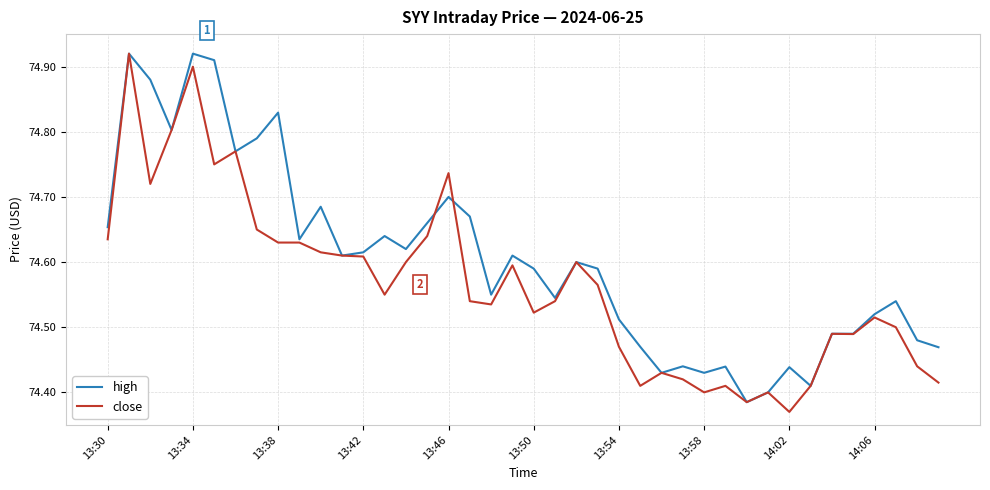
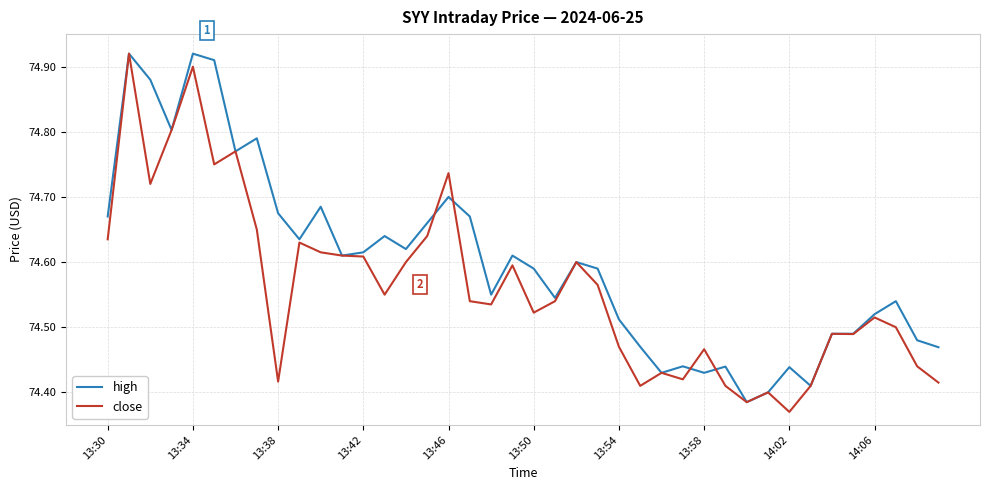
  {
    "high": {
-     "13:30": 74.65,
-     "13:38": 74.83,
+     "13:30": 74.67,
+     "13:38": 74.68,
      "13:42": 74.61,
      "13:46": 74.70,
      "13:50": 74.59,
      "13:54": 74.51,
      "13:58": 74.43,
      "14:02": 74.44,
      "14:06": 74.52
    },
    "close": {
      "13:30": 74.64,
      "13:34": 74.90,
-     "13:38": 74.63,
+     "13:38": 74.42,
      "13:42": 74.61,
      "13:46": 74.74,
      "13:50": 74.52,
      "13:54": 74.47,
-     "13:58": 74.40,
+     "13:58": 74.47,
      "14:02": 74.37,
      "14:06": 74.51
    }
  }
